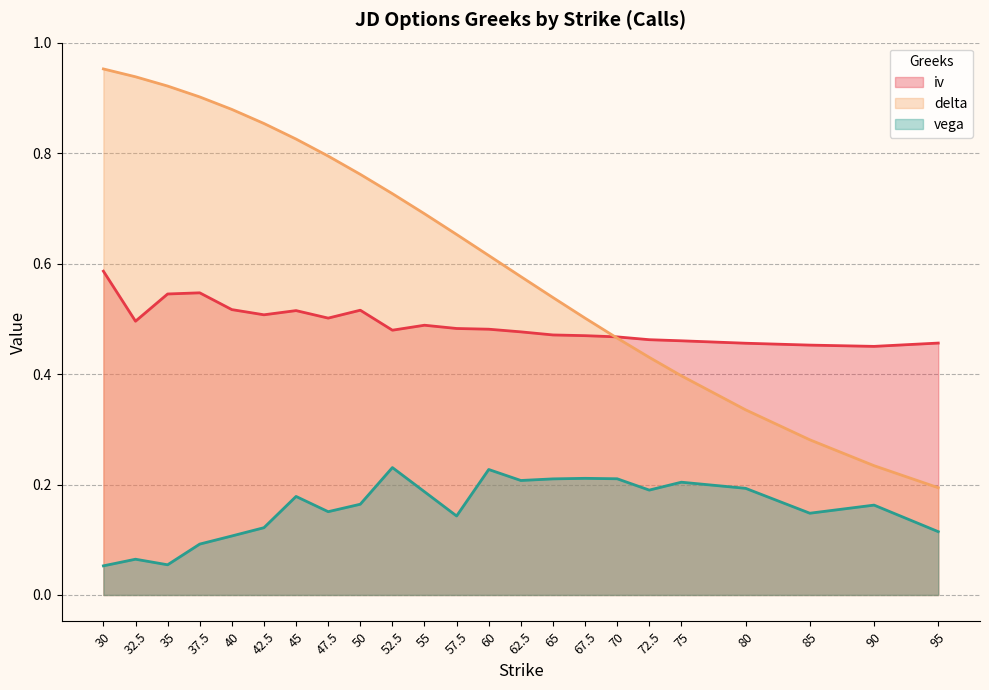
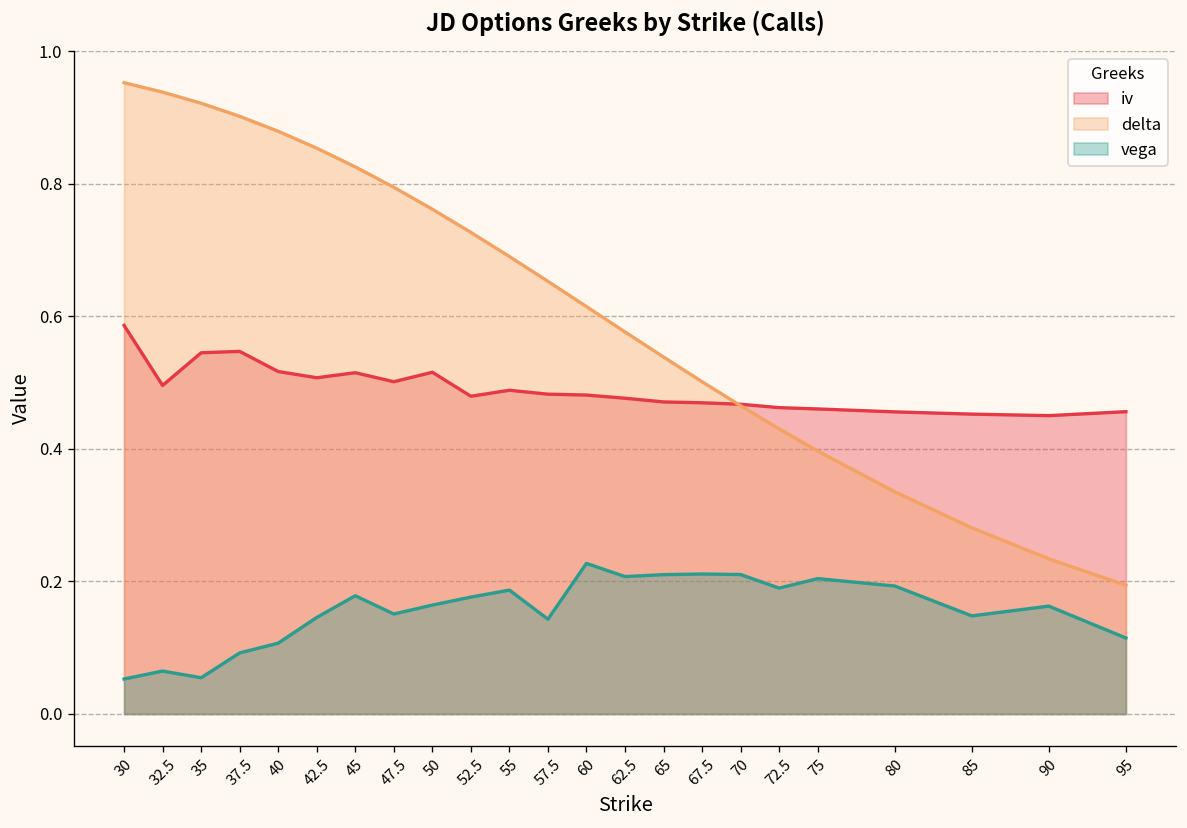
  {
    "vega": {
      "30": 0.05,
      "32.5": 0.06,
      "35": 0.05,
      "37.5": 0.09,
      "40": 0.11,
-     "42.5": 0.12,
+     "42.5": 0.15,
      "45": 0.18,
      "47.5": 0.15,
      "50": 0.16,
-     "52.5": 0.23,
+     "52.5": 0.18,
      "55": 0.19,
      "57.5": 0.14,
      "60": 0.23,
      "62.5": 0.21,
      "65": 0.21,
      "67.5": 0.21,
      "70": 0.21,
      "72.5": 0.19,
      "75": 0.20,
      "80": 0.19,
      "85": 0.15,
      "90": 0.16,
      "95": 0.11
    }
  }
